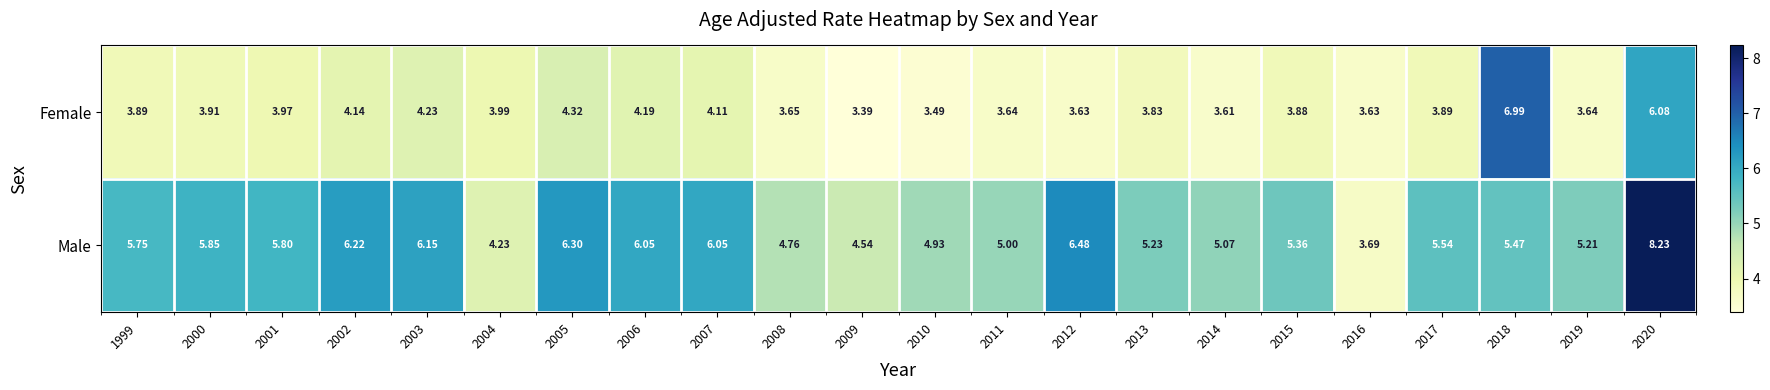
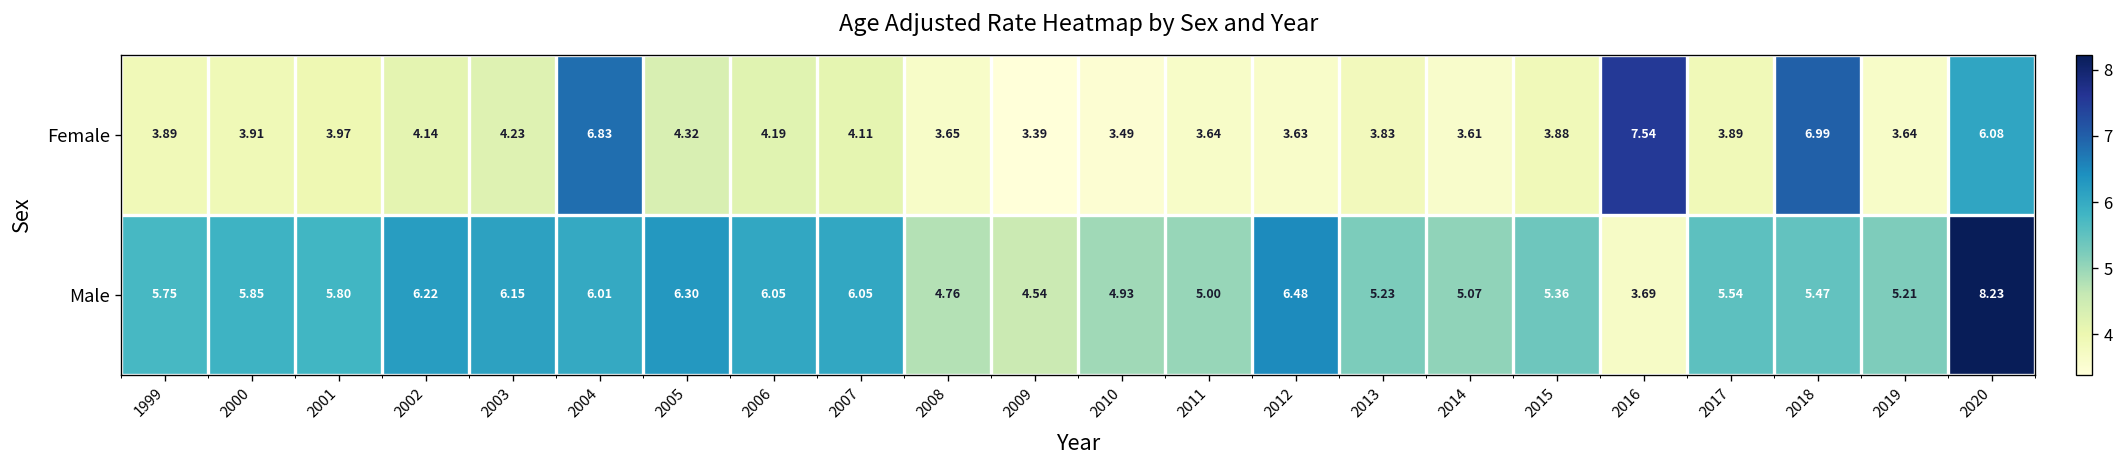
  {
    "Female": {
      "1999": 3.89,
      "2000": 3.91,
      "2001": 3.97,
      "2002": 4.14,
      "2003": 4.23,
-     "2004": 3.99,
+     "2004": 6.83,
      "2005": 4.32,
      "2006": 4.19,
      "2007": 4.11,
      "2008": 3.65,
      "2009": 3.39,
      "2010": 3.49,
      "2011": 3.64,
      "2012": 3.63,
      "2013": 3.83,
      "2014": 3.61,
      "2015": 3.88,
-     "2016": 3.63,
+     "2016": 7.54,
      "2017": 3.89,
      "2018": 6.99,
      "2019": 3.64,
      "2020": 6.08
    },
    "Male": {
      "1999": 5.75,
      "2000": 5.85,
      "2001": 5.80,
      "2002": 6.22,
      "2003": 6.15,
-     "2004": 4.23,
+     "2004": 6.01,
      "2005": 6.30,
      "2006": 6.05,
      "2007": 6.05,
      "2008": 4.76,
      "2009": 4.54,
      "2010": 4.93,
      "2011": 5.00,
      "2012": 6.48,
      "2013": 5.23,
      "2014": 5.07,
      "2015": 5.36,
      "2016": 3.69,
      "2017": 5.54,
      "2018": 5.47,
      "2019": 5.21,
      "2020": 8.23
    }
  }
